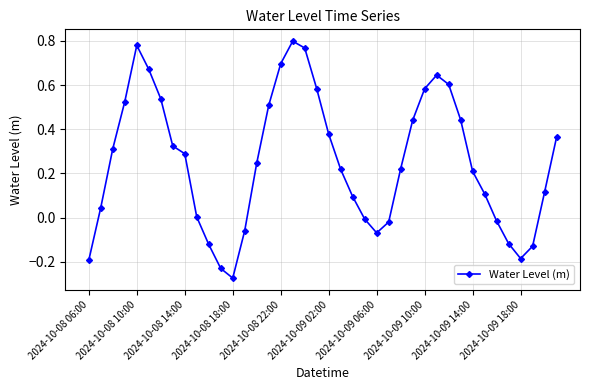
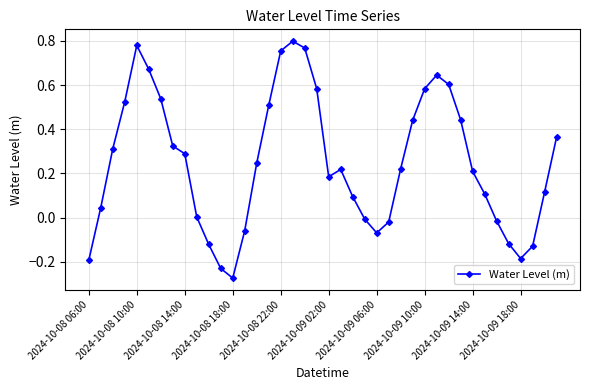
  {
    "2024-10-08 06:00": -0.19,
    "2024-10-08 10:00": 0.78,
    "2024-10-08 14:00": 0.29,
    "2024-10-08 18:00": -0.27,
-   "2024-10-08 22:00": 0.70,
-   "2024-10-09 02:00": 0.38,
+   "2024-10-08 22:00": 0.75,
+   "2024-10-09 02:00": 0.18,
    "2024-10-09 06:00": -0.07,
    "2024-10-09 10:00": 0.58,
    "2024-10-09 14:00": 0.21,
    "2024-10-09 18:00": -0.19
  }
